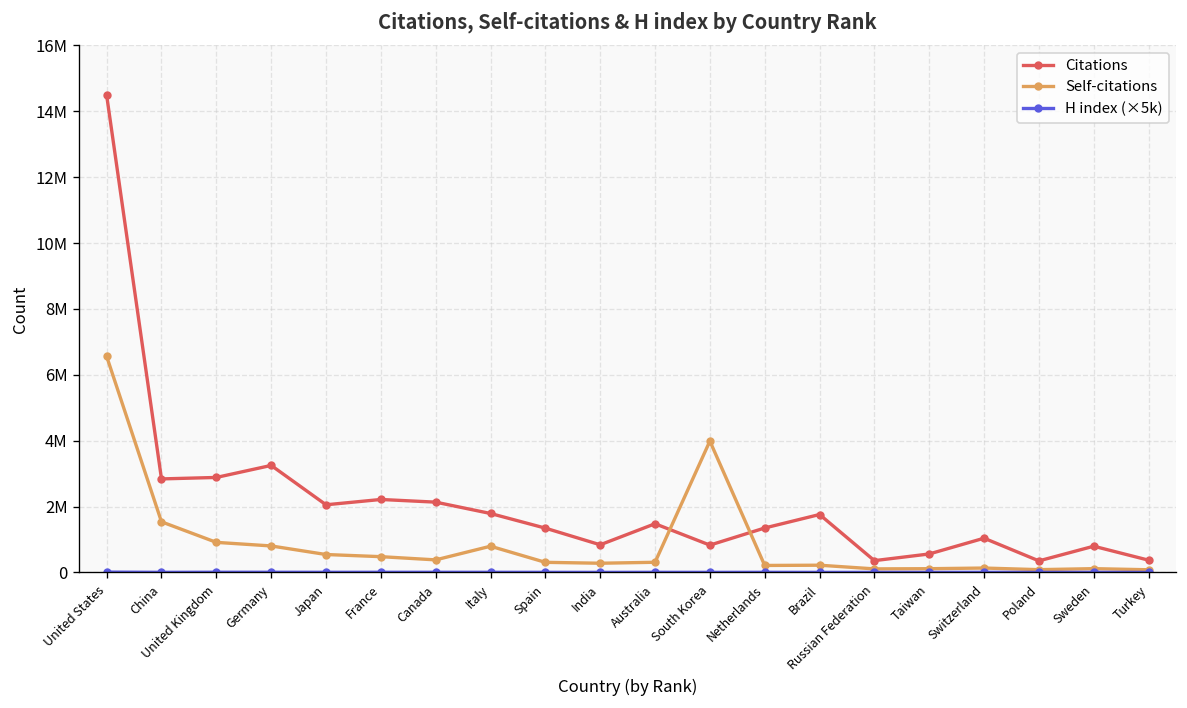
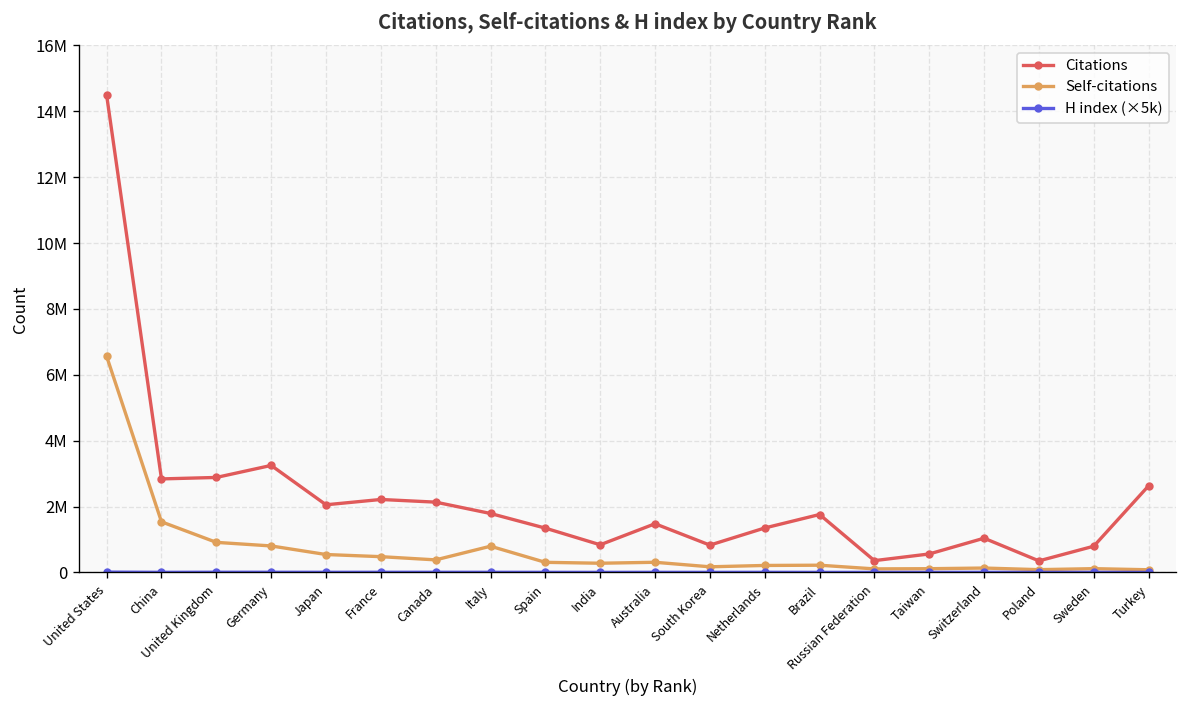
  {
    "Citations": {
      "United States": 14500000,
      "China": 2800000,
      "United Kingdom": 2900000,
      "Germany": 3200000,
      "Japan": 2100000,
      "France": 2200000,
      "Canada": 2100000,
      "Italy": 1800000,
      "Spain": 1300000,
      "India": 800000,
      "Australia": 1500000,
      "South Korea": 800000,
      "Netherlands": 1400000,
      "Brazil": 1800000,
      "Russian Federation": 400000,
      "Taiwan": 600000,
      "Switzerland": 1000000,
      "Poland": 400000,
      "Sweden": 800000,
-     "Turkey": 400000
+     "Turkey": 2600000
    },
    "Self-citations": {
      "United States": 6600000,
      "China": 1500000,
      "United Kingdom": 900000,
      "Germany": 800000,
      "Japan": 500000,
      "France": 500000,
      "Canada": 400000,
      "Italy": 800000,
      "Spain": 300000,
      "India": 300000,
      "Australia": 300000,
-     "South Korea": 4000000,
+     "South Korea": 200000,
      "Netherlands": 200000,
      "Brazil": 200000,
      "Russian Federation": 100000,
      "Taiwan": 100000,
      "Switzerland": 100000,
      "Sweden": 100000
    },
    "H index (×5k)": {
      "United States": 0,
      "China": 0,
      "United Kingdom": 0,
      "Germany": 0,
      "Japan": 0,
      "France": 0,
      "Canada": 0,
      "Italy": 0,
      "Spain": 0,
      "India": 0,
      "Australia": 0,
      "South Korea": 0,
      "Netherlands": 0,
      "Brazil": 0,
      "Russian Federation": 0,
      "Taiwan": 0,
      "Switzerland": 0,
      "Sweden": 0
    }
  }
